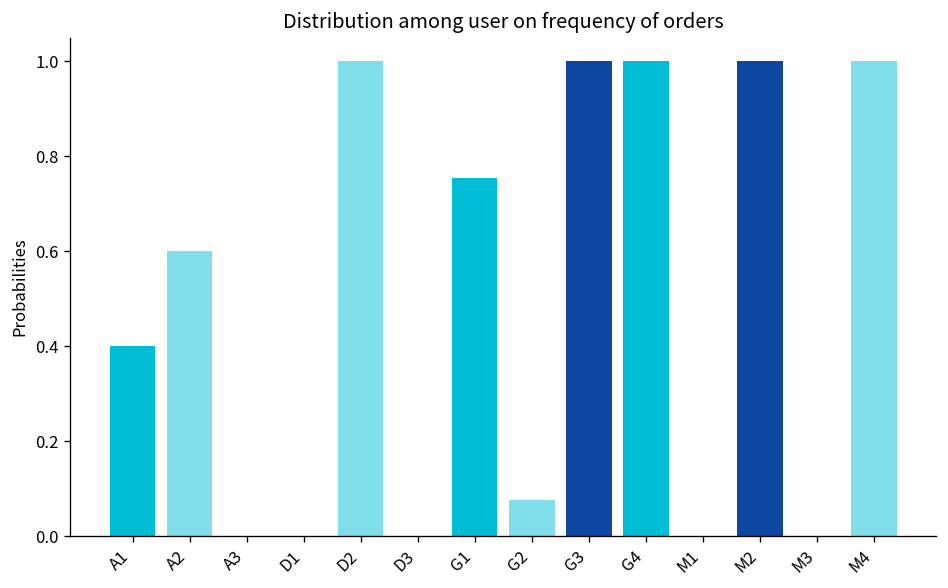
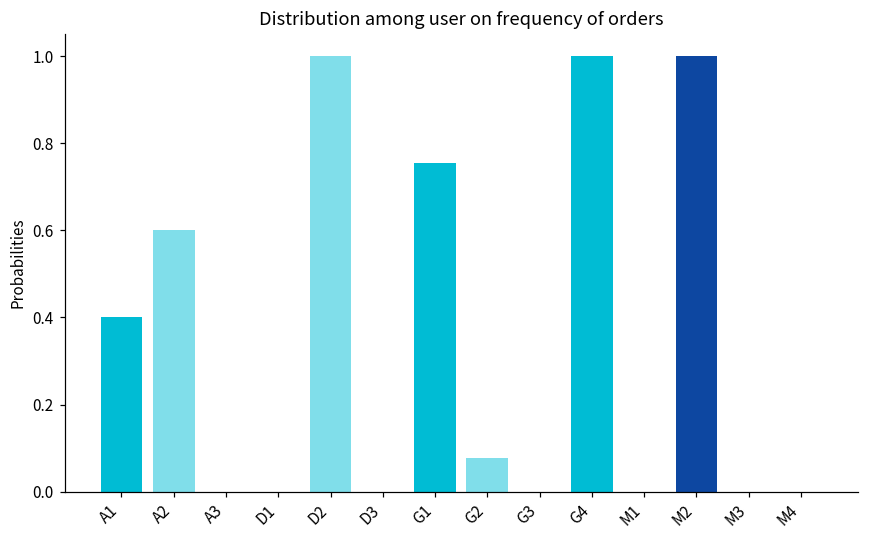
  {
    "A1": 0.40,
    "A2": 0.60,
    "A3": 0,
    "D1": 0,
    "D2": 1,
    "D3": 0,
    "G1": 0.75,
    "G2": 0.08,
-   "G3": 1,
+   "G3": 0,
    "G4": 1,
    "M1": 0,
    "M2": 1,
    "M3": 0,
-   "M4": 1
+   "M4": 0
  }
